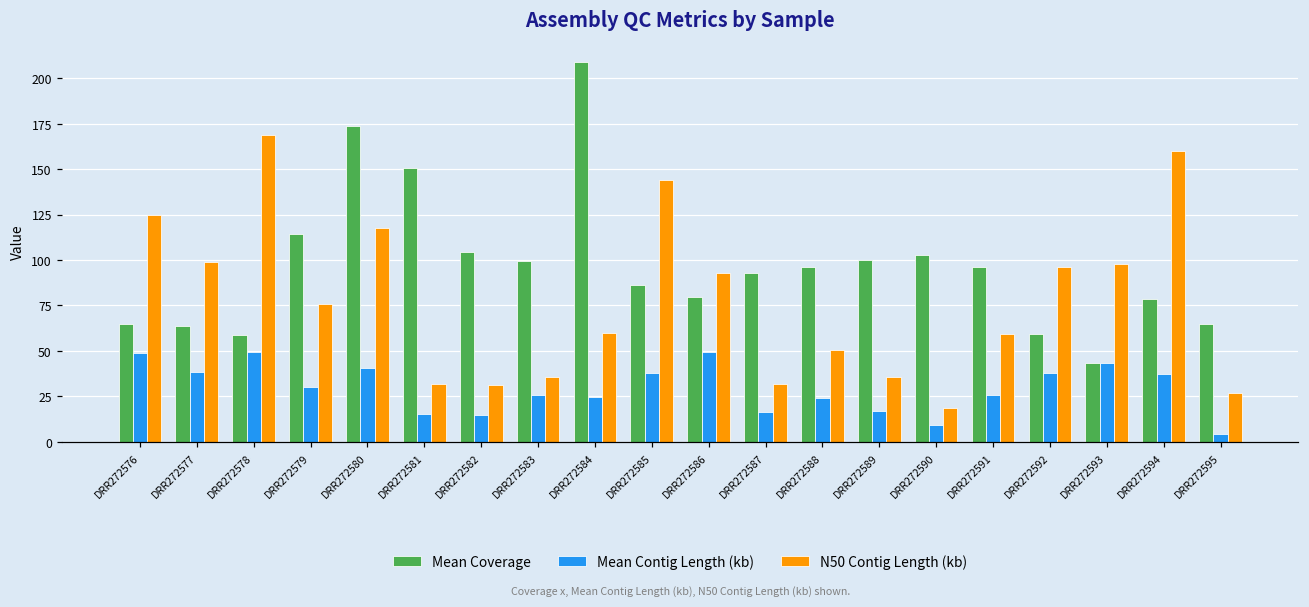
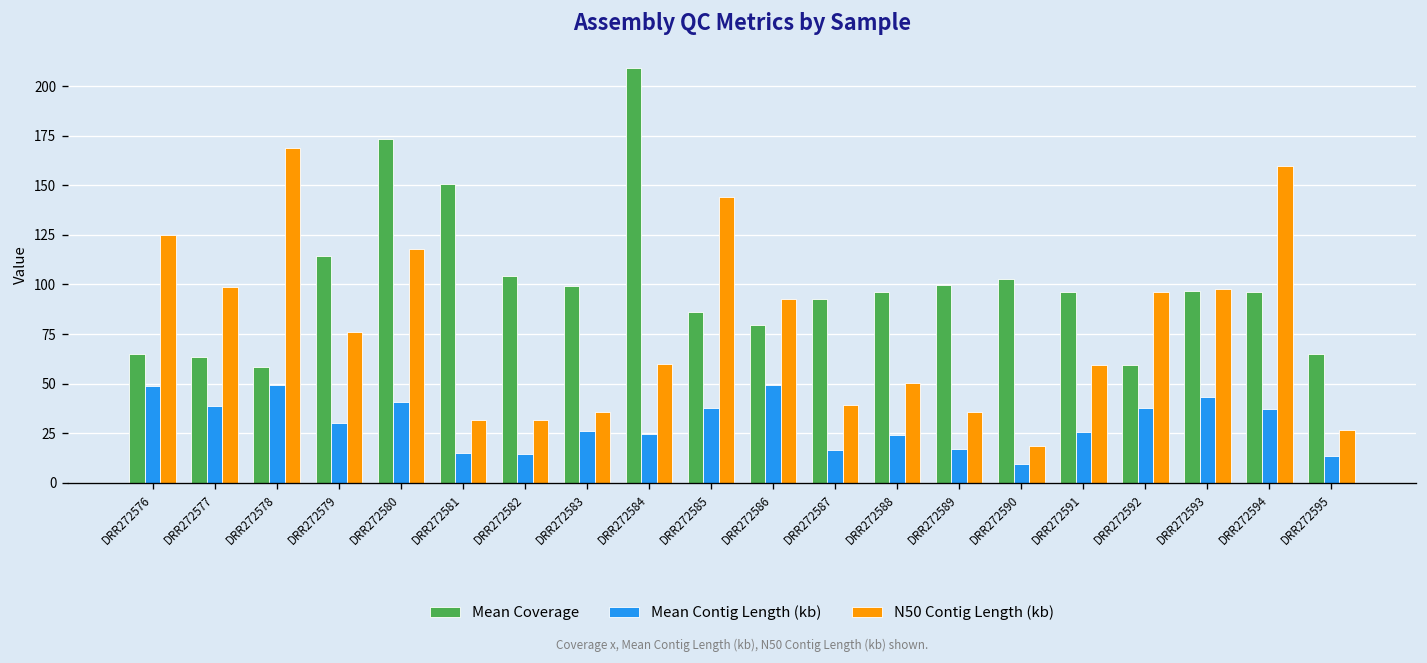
  {
    "Mean Coverage": {
      "DRR272576": 65,
      "DRR272577": 64,
      "DRR272578": 59,
      "DRR272579": 114,
      "DRR272580": 174,
      "DRR272581": 151,
      "DRR272582": 104,
      "DRR272583": 99,
      "DRR272584": 209,
      "DRR272585": 86,
      "DRR272586": 80,
      "DRR272587": 93,
      "DRR272588": 96,
      "DRR272589": 100,
      "DRR272590": 103,
      "DRR272591": 96,
      "DRR272592": 59,
-     "DRR272593": 43,
-     "DRR272594": 78,
+     "DRR272593": 97,
+     "DRR272594": 96,
      "DRR272595": 65
    },
    "Mean Contig Length (kb)": {
      "DRR272576": 49,
      "DRR272577": 38,
      "DRR272578": 49,
      "DRR272579": 30,
      "DRR272580": 41,
      "DRR272581": 15,
      "DRR272582": 15,
      "DRR272583": 26,
      "DRR272584": 25,
      "DRR272585": 38,
      "DRR272586": 49,
      "DRR272587": 17,
      "DRR272588": 24,
      "DRR272589": 17,
      "DRR272590": 9,
      "DRR272591": 26,
      "DRR272592": 38,
      "DRR272593": 43,
      "DRR272594": 37,
-     "DRR272595": 5
+     "DRR272595": 14
    },
    "N50 Contig Length (kb)": {
      "DRR272576": 125,
      "DRR272577": 99,
      "DRR272578": 169,
      "DRR272579": 76,
      "DRR272580": 118,
      "DRR272581": 32,
      "DRR272582": 31,
      "DRR272583": 36,
      "DRR272584": 60,
      "DRR272585": 144,
      "DRR272586": 93,
-     "DRR272587": 32,
+     "DRR272587": 39,
      "DRR272588": 50,
      "DRR272589": 36,
      "DRR272590": 19,
      "DRR272591": 59,
      "DRR272592": 96,
      "DRR272593": 98,
      "DRR272594": 160,
      "DRR272595": 27
    }
  }
